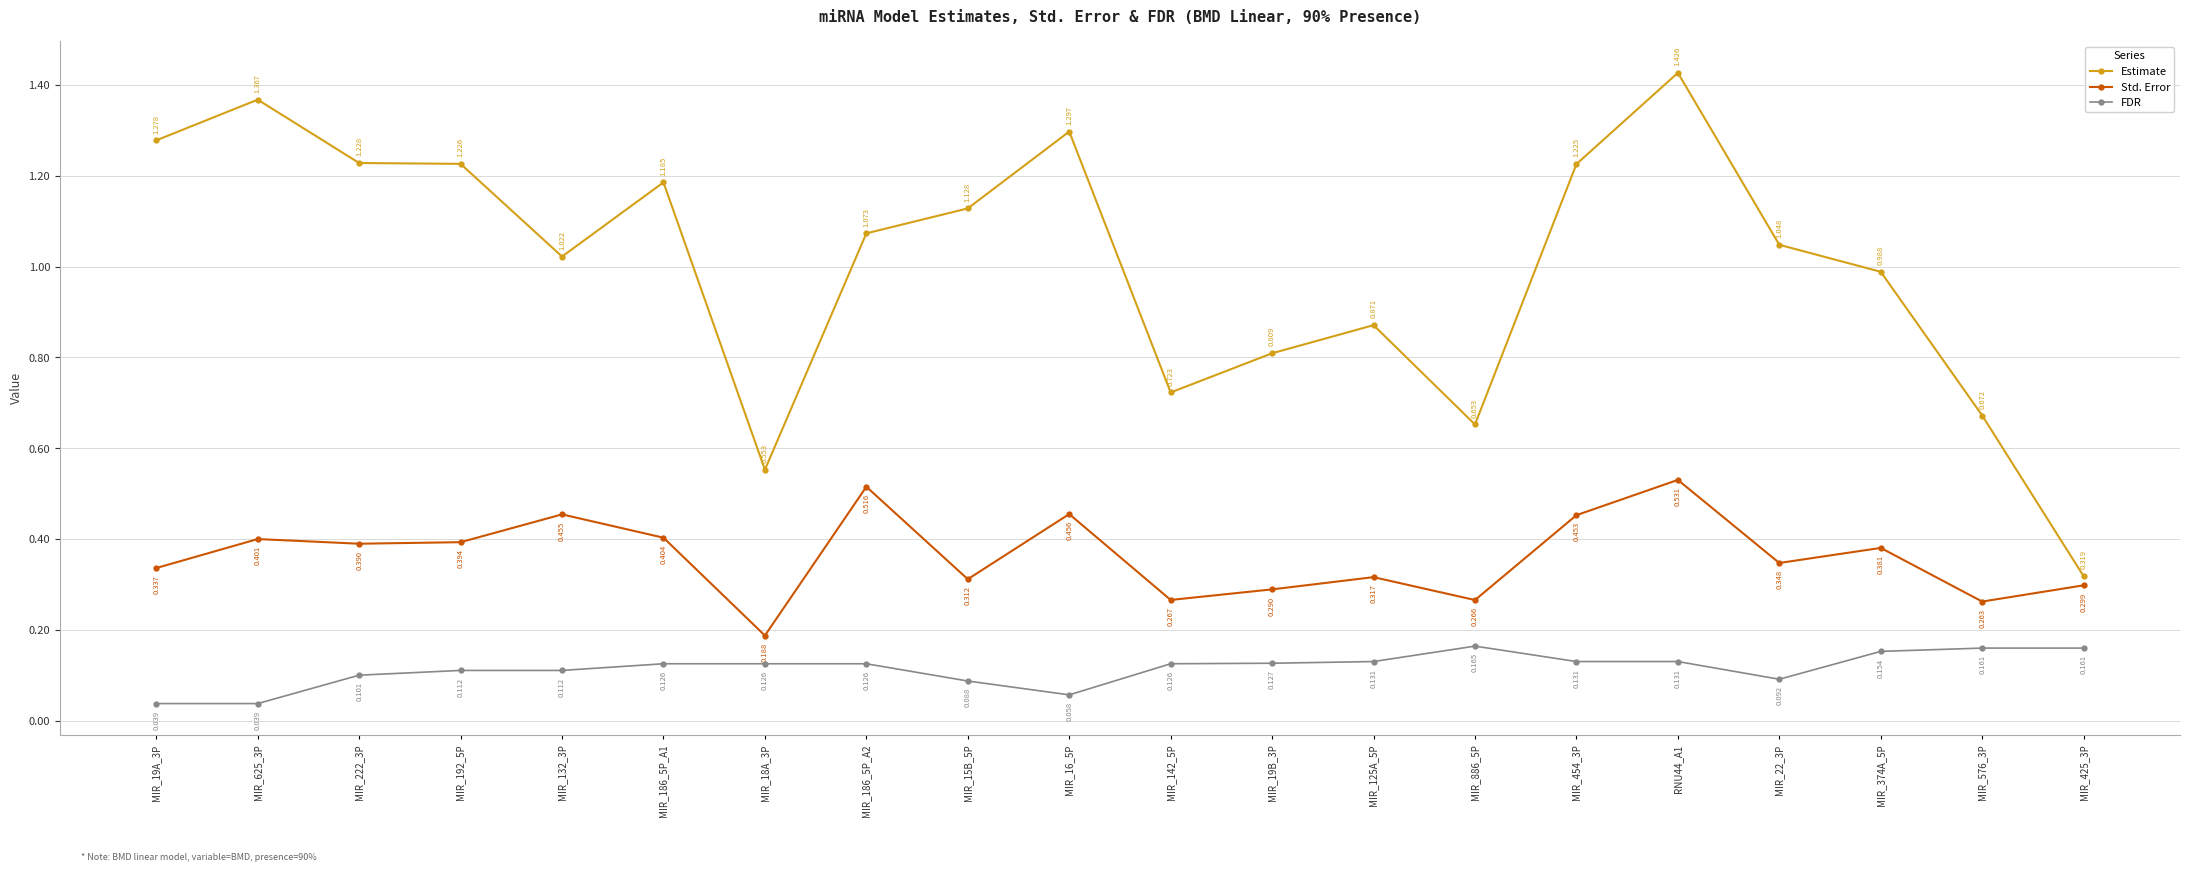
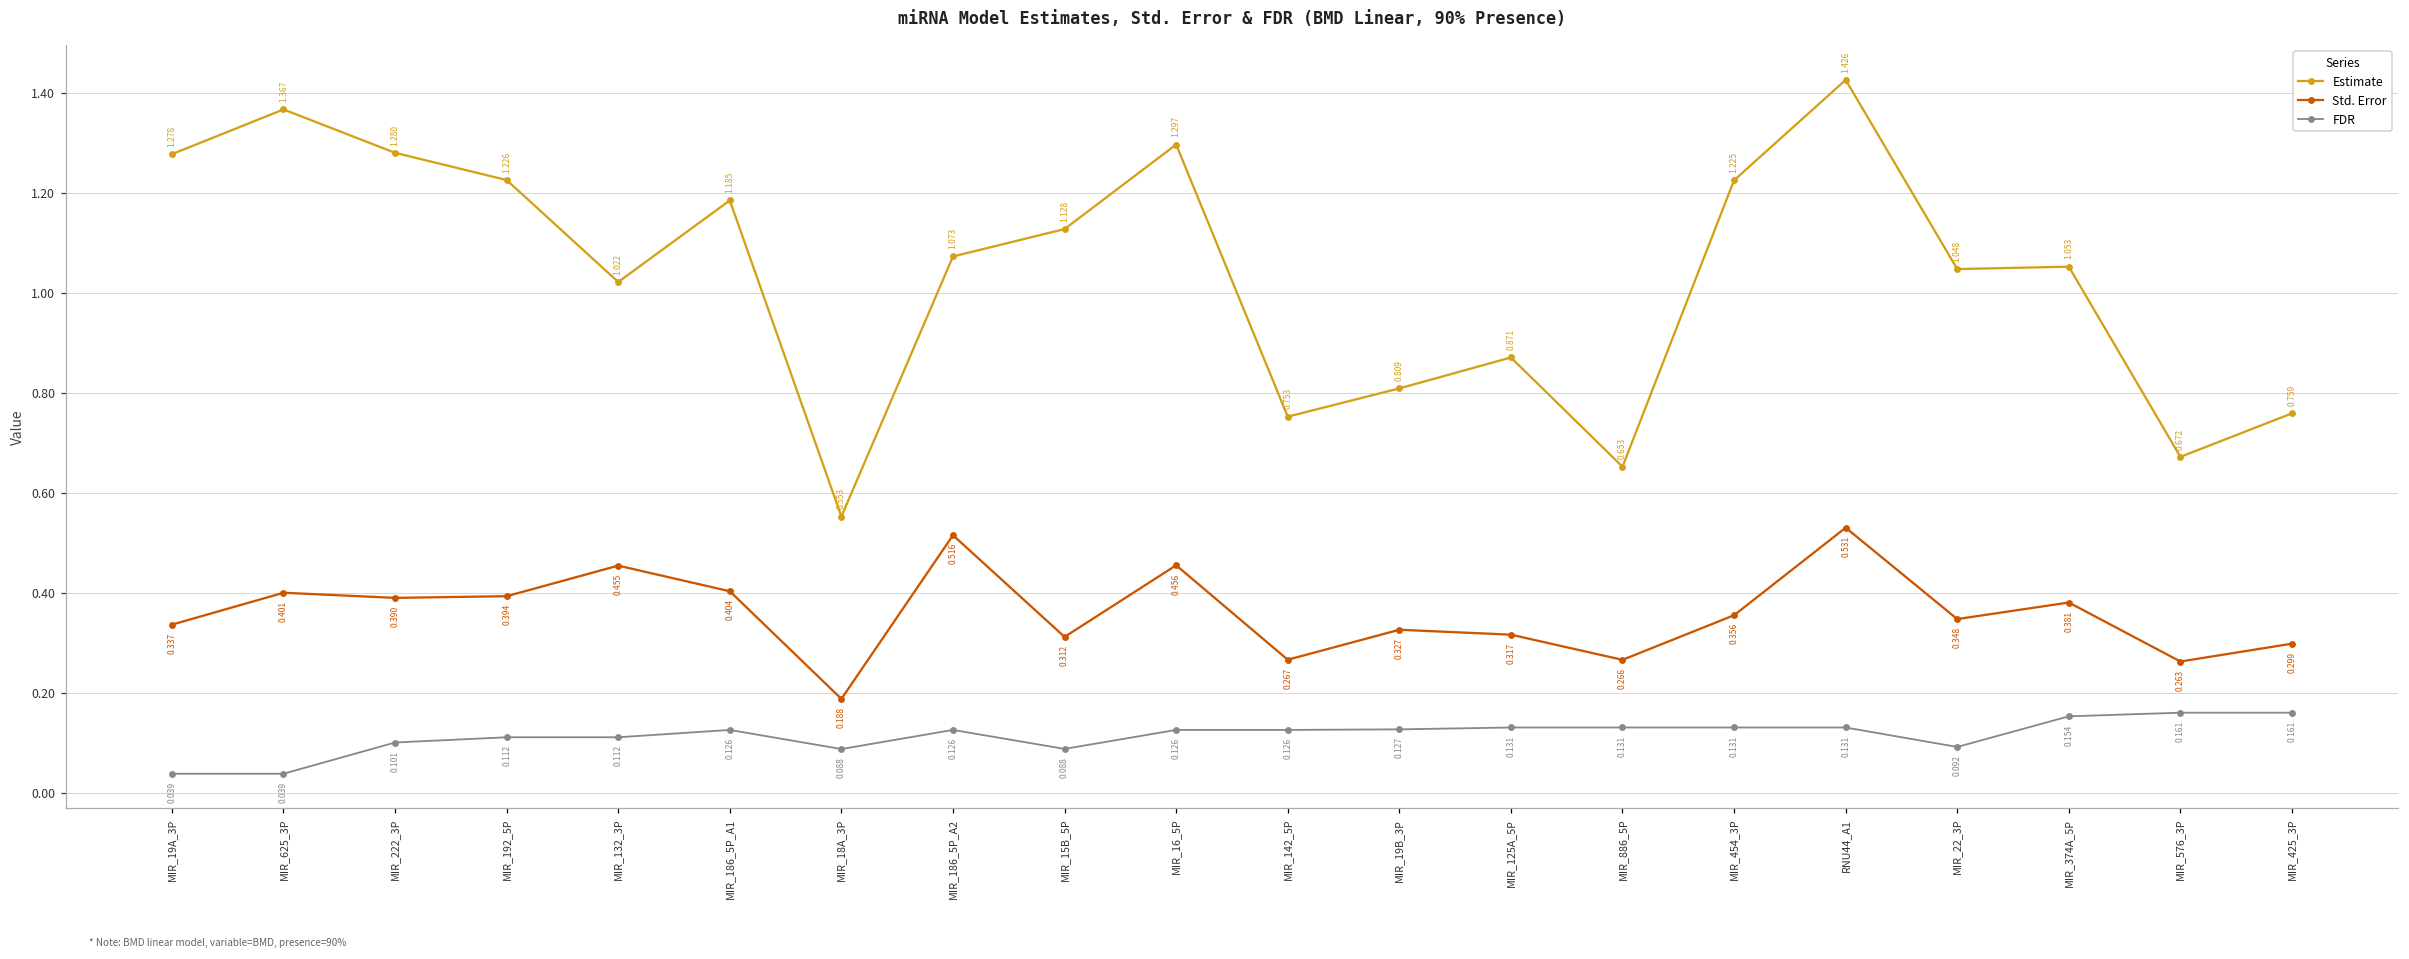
  {
    "Estimate": {
      "MIR_19A_3P": 1.278,
      "MIR_625_3P": 1.367,
-     "MIR_222_3P": 1.228,
+     "MIR_222_3P": 1.280,
      "MIR_192_5P": 1.226,
      "MIR_132_3P": 1.022,
      "MIR_186_5P_A1": 1.185,
      "MIR_18A_3P": 0.553,
      "MIR_186_5P_A2": 1.073,
      "MIR_15B_5P": 1.128,
      "MIR_16_5P": 1.297,
-     "MIR_142_5P": 0.723,
+     "MIR_142_5P": 0.753,
      "MIR_19B_3P": 0.809,
      "MIR_125A_5P": 0.871,
      "MIR_886_5P": 0.653,
      "MIR_454_3P": 1.225,
      "RNU44_A1": 1.426,
      "MIR_22_3P": 1.048,
-     "MIR_374A_5P": 0.988,
+     "MIR_374A_5P": 1.053,
      "MIR_576_3P": 0.672,
-     "MIR_425_3P": 0.319
+     "MIR_425_3P": 0.759
    },
    "Std. Error": {
      "MIR_19A_3P": 0.337,
      "MIR_625_3P": 0.401,
      "MIR_222_3P": 0.390,
      "MIR_192_5P": 0.394,
      "MIR_132_3P": 0.455,
      "MIR_186_5P_A1": 0.404,
      "MIR_186_5P_A2": 0.516,
      "MIR_15B_5P": 0.312,
      "MIR_16_5P": 0.456,
      "MIR_142_5P": 0.267,
-     "MIR_19B_3P": 0.290,
+     "MIR_19B_3P": 0.327,
      "MIR_125A_5P": 0.317,
      "MIR_886_5P": 0.266,
-     "MIR_454_3P": 0.453,
+     "MIR_454_3P": 0.356,
      "RNU44_A1": 0.531,
      "MIR_22_3P": 0.348,
      "MIR_374A_5P": 0.381,
      "MIR_576_3P": 0.263,
      "MIR_425_3P": 0.299
    },
    "FDR": {
      "MIR_19A_3P": 0.039,
      "MIR_625_3P": 0.039,
      "MIR_222_3P": 0.101,
      "MIR_192_5P": 0.112,
      "MIR_132_3P": 0.112,
      "MIR_186_5P_A1": 0.126,
-     "MIR_18A_3P": 0.126,
+     "MIR_18A_3P": 0.088,
      "MIR_186_5P_A2": 0.126,
      "MIR_15B_5P": 0.088,
-     "MIR_16_5P": 0.058,
+     "MIR_16_5P": 0.126,
      "MIR_142_5P": 0.126,
      "MIR_19B_3P": 0.127,
      "MIR_125A_5P": 0.131,
-     "MIR_886_5P": 0.165,
+     "MIR_886_5P": 0.131,
      "MIR_454_3P": 0.131,
      "RNU44_A1": 0.131,
      "MIR_22_3P": 0.092,
      "MIR_374A_5P": 0.154,
      "MIR_576_3P": 0.161,
      "MIR_425_3P": 0.161
    }
  }
